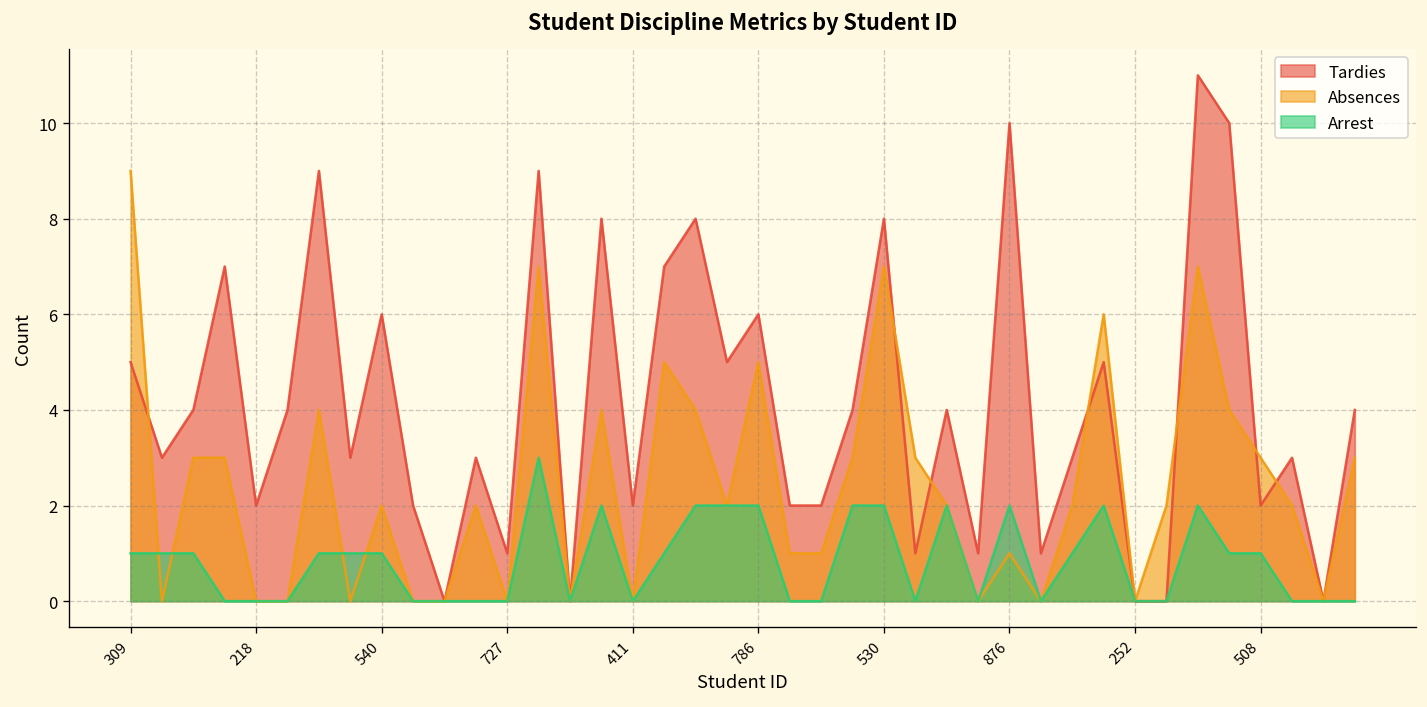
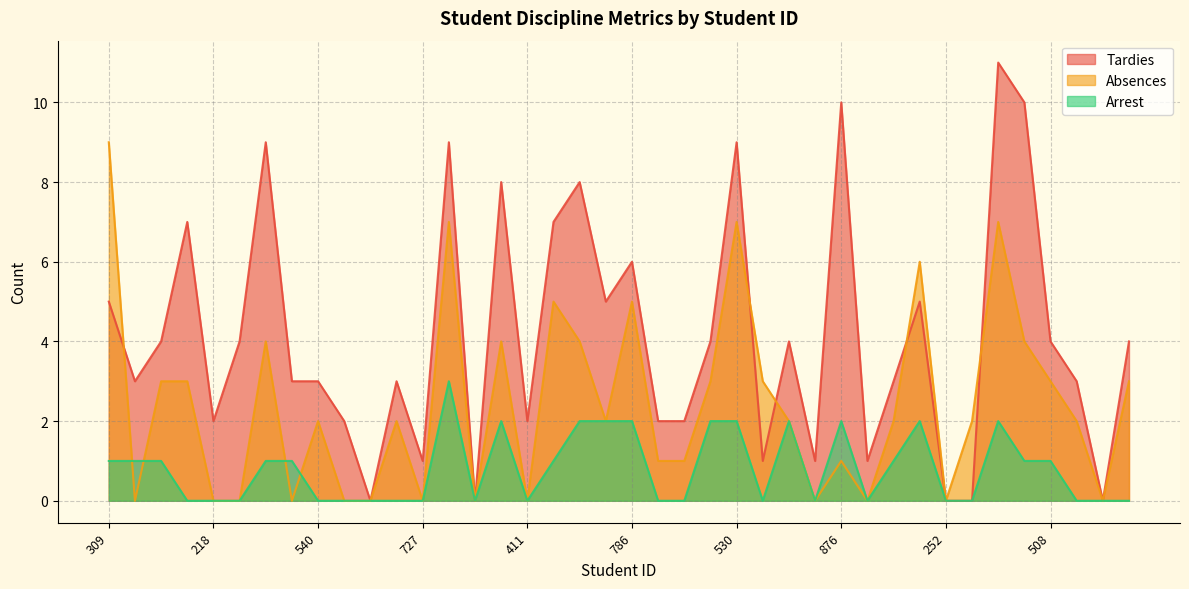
  {
    "Tardies": {
      "309": 5,
      "218": 2,
-     "540": 6,
+     "540": 3,
      "727": 1,
      "411": 2,
      "786": 6,
-     "530": 8,
+     "530": 9,
      "876": 10,
-     "508": 2
+     "508": 4
    },
    "Absences": {
      "309": 9,
      "540": 2,
      "786": 5,
      "530": 7,
      "876": 1,
      "508": 3
    },
    "Arrest": {
      "309": 1,
-     "540": 1,
+     "540": 0,
      "786": 2,
      "530": 2,
      "876": 2,
      "508": 1
    }
  }
